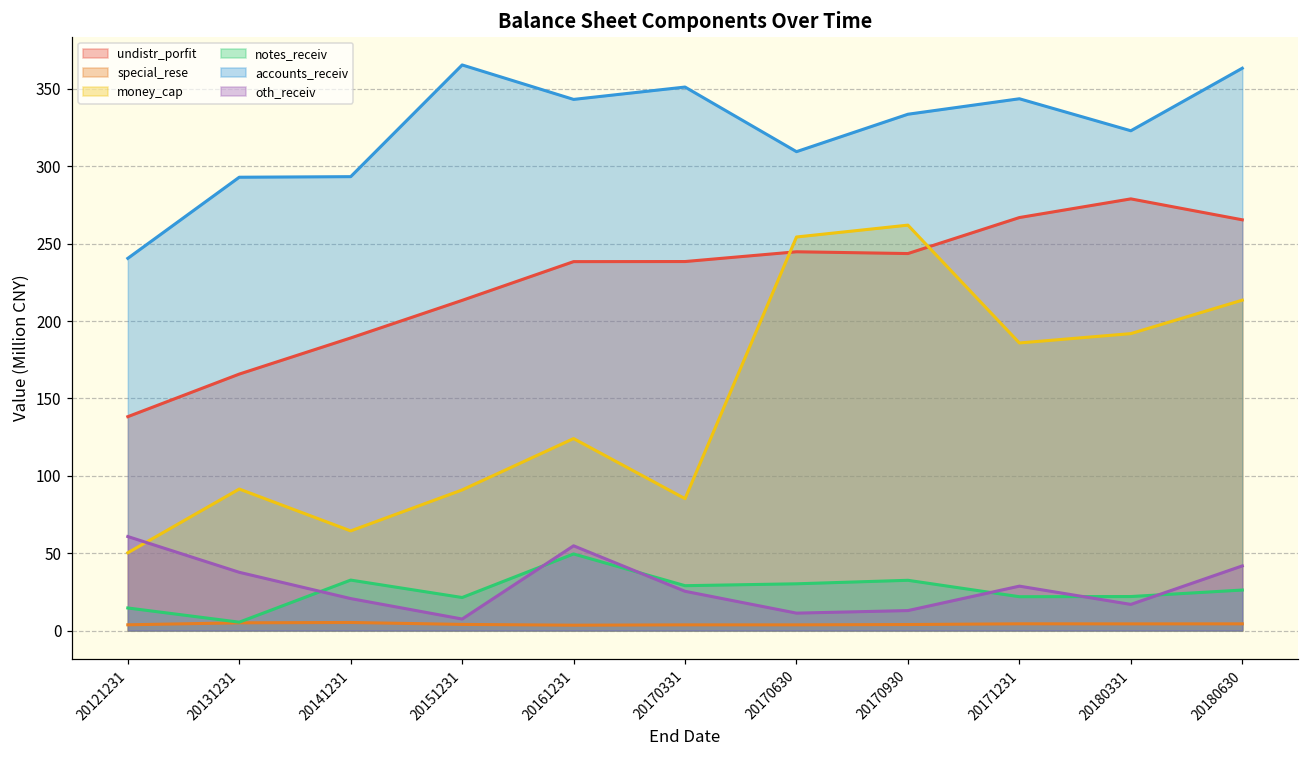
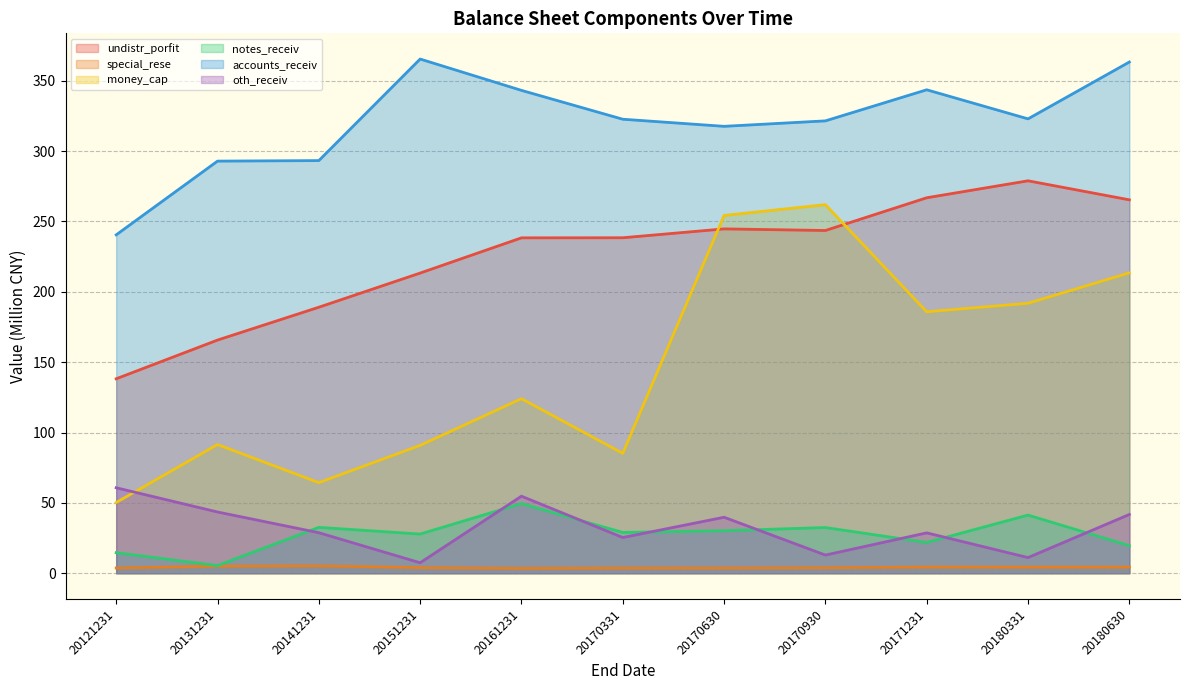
  {
    "notes_receiv": {
      "20121231": 15,
      "20141231": 33,
-     "20151231": 21,
+     "20151231": 28,
      "20161231": 49,
      "20170331": 29,
      "20170630": 30,
      "20170930": 32,
      "20171231": 22,
-     "20180331": 22,
-     "20180630": 26
+     "20180331": 41,
+     "20180630": 20
    },
    "accounts_receiv": {
      "20121231": 240,
      "20131231": 293,
      "20141231": 293,
      "20151231": 365,
      "20161231": 343,
-     "20170331": 351,
-     "20170630": 309,
-     "20170930": 334,
+     "20170331": 323,
+     "20170630": 318,
+     "20170930": 321,
      "20171231": 344,
      "20180331": 323,
      "20180630": 363
    },
    "oth_receiv": {
      "20121231": 61,
-     "20131231": 38,
-     "20141231": 21,
+     "20131231": 44,
+     "20141231": 29,
      "20151231": 7,
      "20161231": 55,
      "20170331": 25,
-     "20170630": 11,
+     "20170630": 40,
      "20170930": 13,
      "20171231": 29,
-     "20180331": 17,
+     "20180331": 11,
      "20180630": 42
    }
  }
